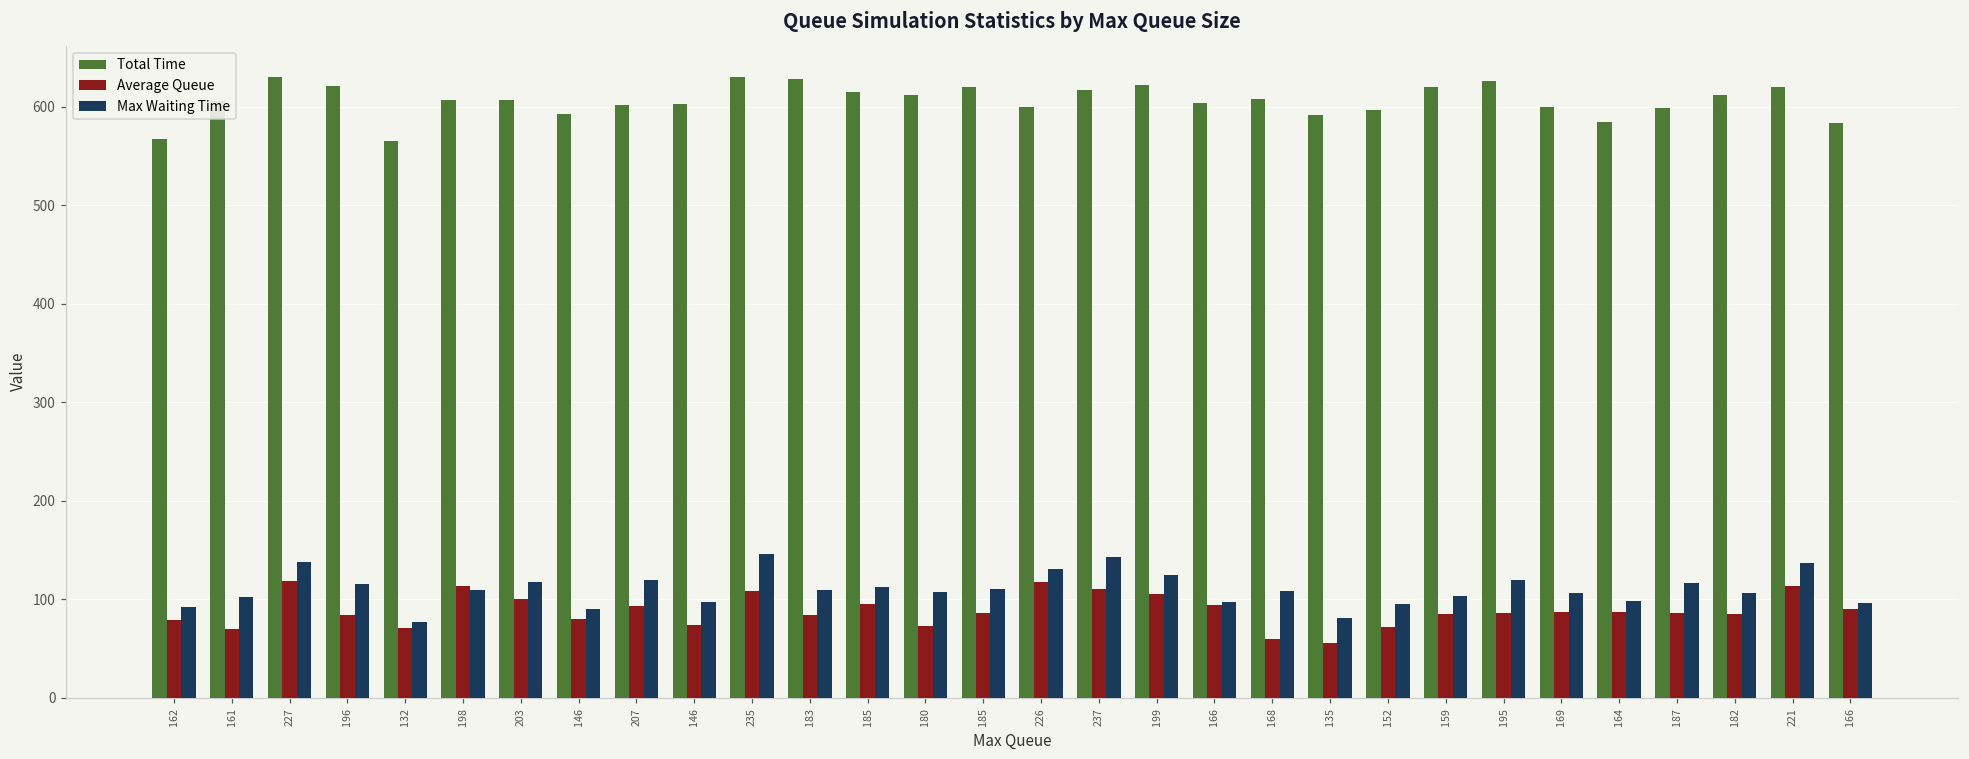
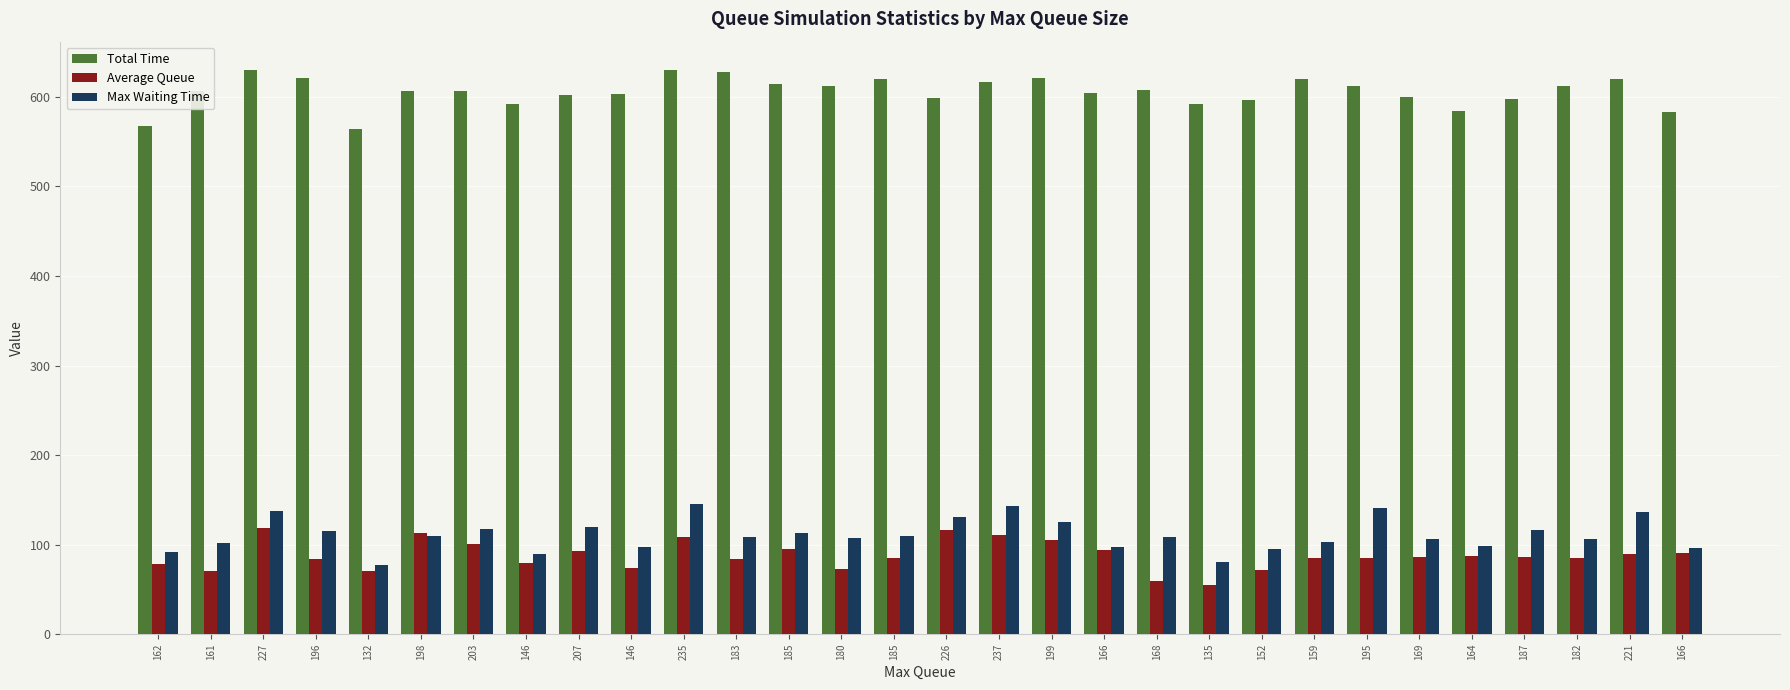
  {
    "Total Time": {
      "162": 570,
      "227": 630,
      "196": 620,
      "132": 560,
      "198": 610,
      "203": 610,
      "207": 600,
      "235": 630,
      "183": 630,
      "180": 610,
      "226": 600,
      "237": 620,
      "199": 620,
      "168": 610,
      "135": 590,
      "152": 600,
      "159": 620,
-     "195": 630,
+     "195": 610,
      "169": 600,
      "164": 580,
      "187": 600,
      "182": 610,
      "221": 620
    },
    "Average Queue": {
      "162": 80,
      "161": 70,
      "227": 120,
      "196": 80,
      "132": 70,
      "198": 110,
      "203": 100,
      "207": 90,
      "235": 110,
      "183": 80,
      "180": 70,
      "226": 120,
      "237": 110,
      "199": 110,
      "168": 60,
      "135": 60,
      "152": 70,
      "159": 90,
      "195": 90,
      "169": 90,
      "164": 90,
      "187": 90,
      "182": 80,
-     "221": 110
+     "221": 90
    },
    "Max Waiting Time": {
      "162": 90,
      "161": 100,
      "227": 140,
      "196": 120,
      "132": 80,
      "198": 110,
      "203": 120,
      "207": 120,
      "235": 150,
      "183": 110,
      "180": 110,
      "226": 130,
      "237": 140,
      "199": 120,
      "168": 110,
      "135": 80,
      "152": 100,
      "159": 100,
-     "195": 120,
+     "195": 140,
      "169": 110,
      "164": 100,
      "187": 120,
      "182": 110,
      "221": 140
    }
  }
